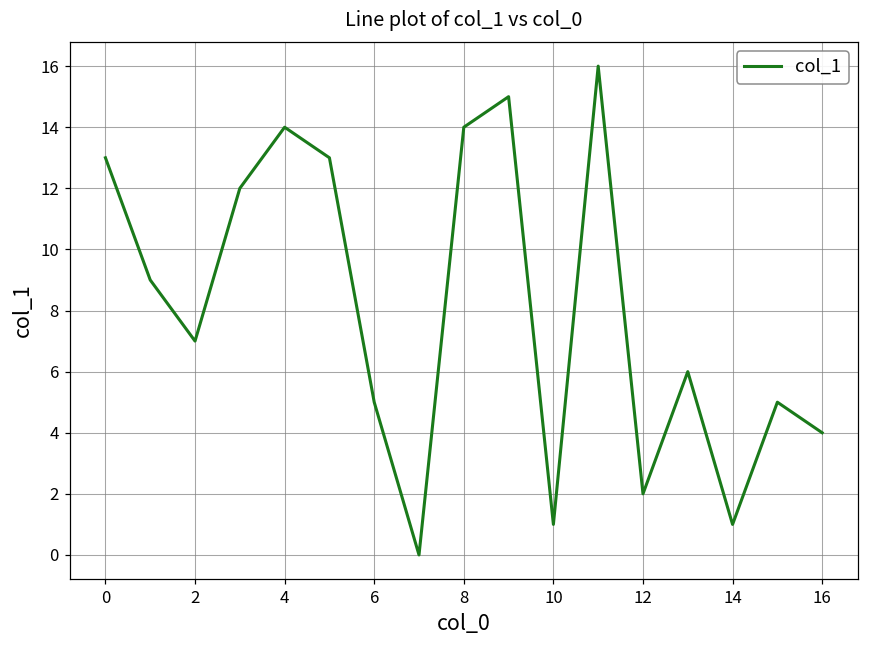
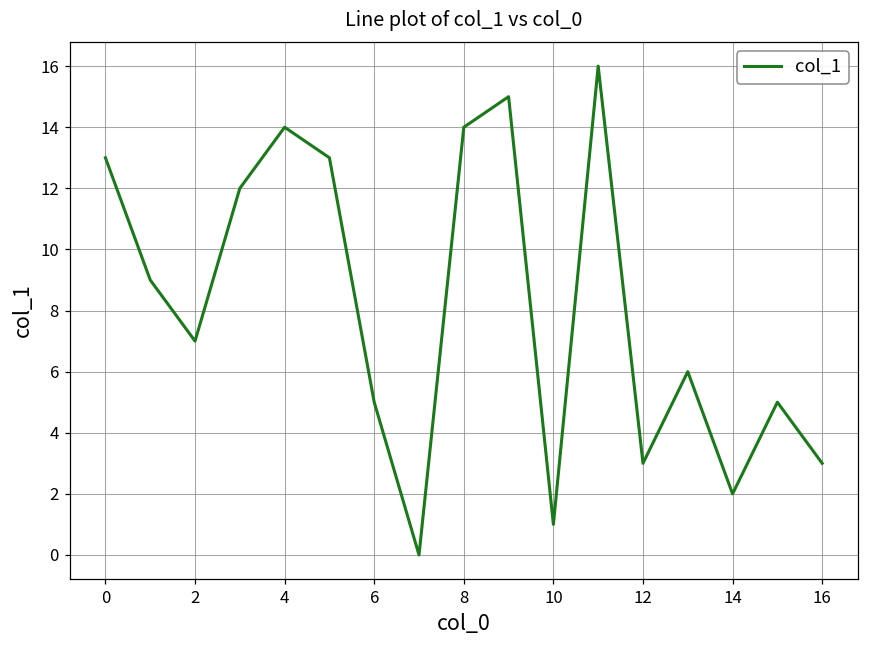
  {
    "0": 13,
    "2": 7,
    "4": 14,
    "6": 5,
    "8": 14,
    "10": 1,
-   "12": 2,
-   "14": 1,
-   "16": 4
+   "12": 3,
+   "14": 2,
+   "16": 3
  }
